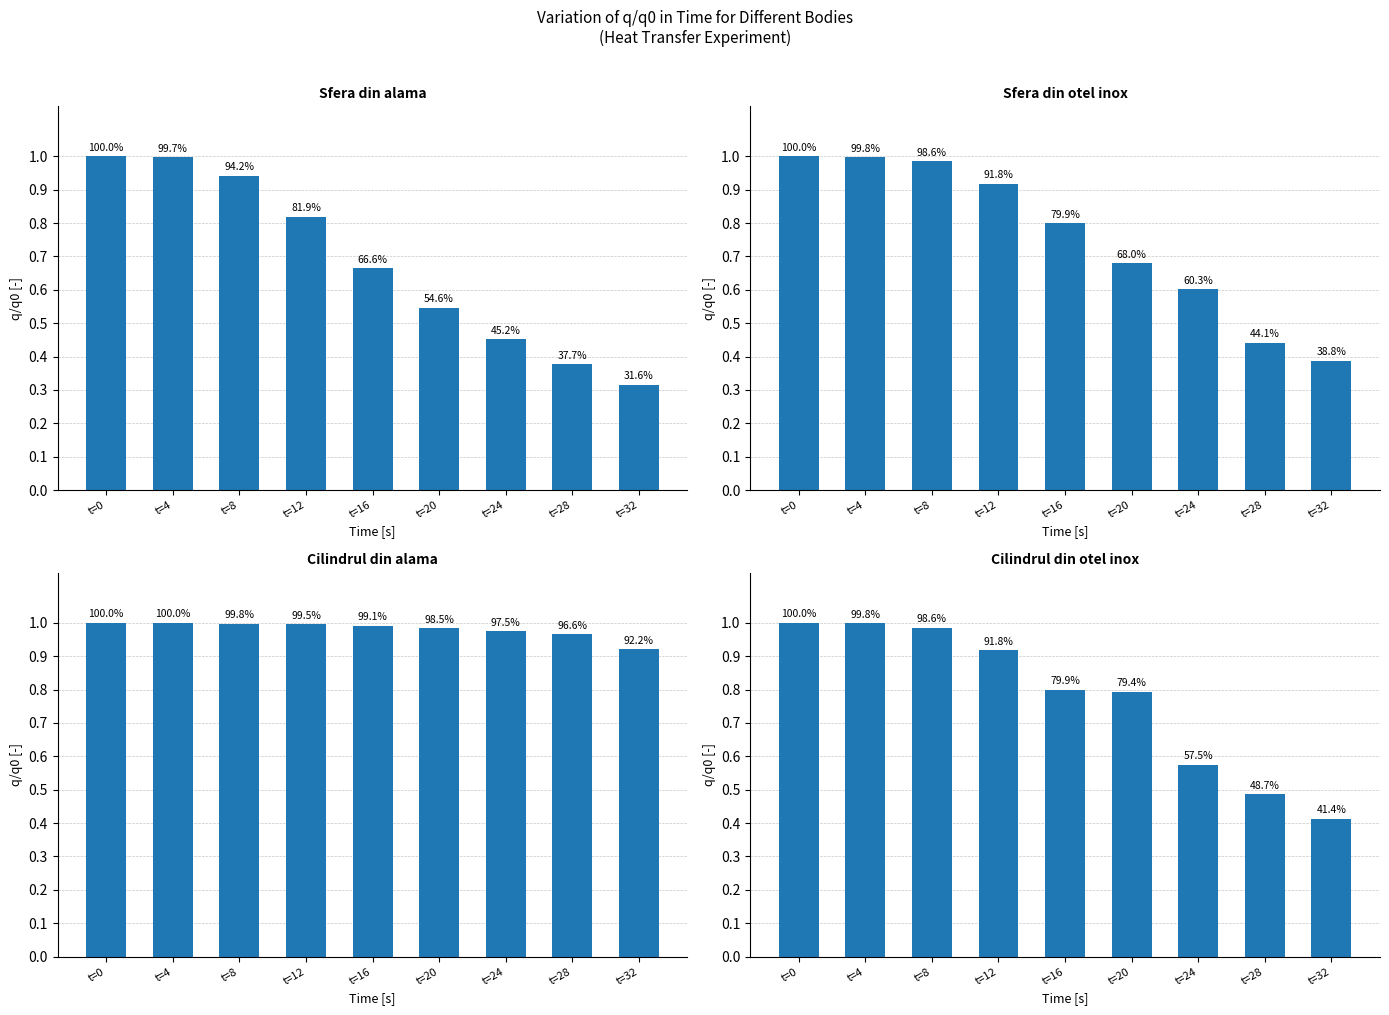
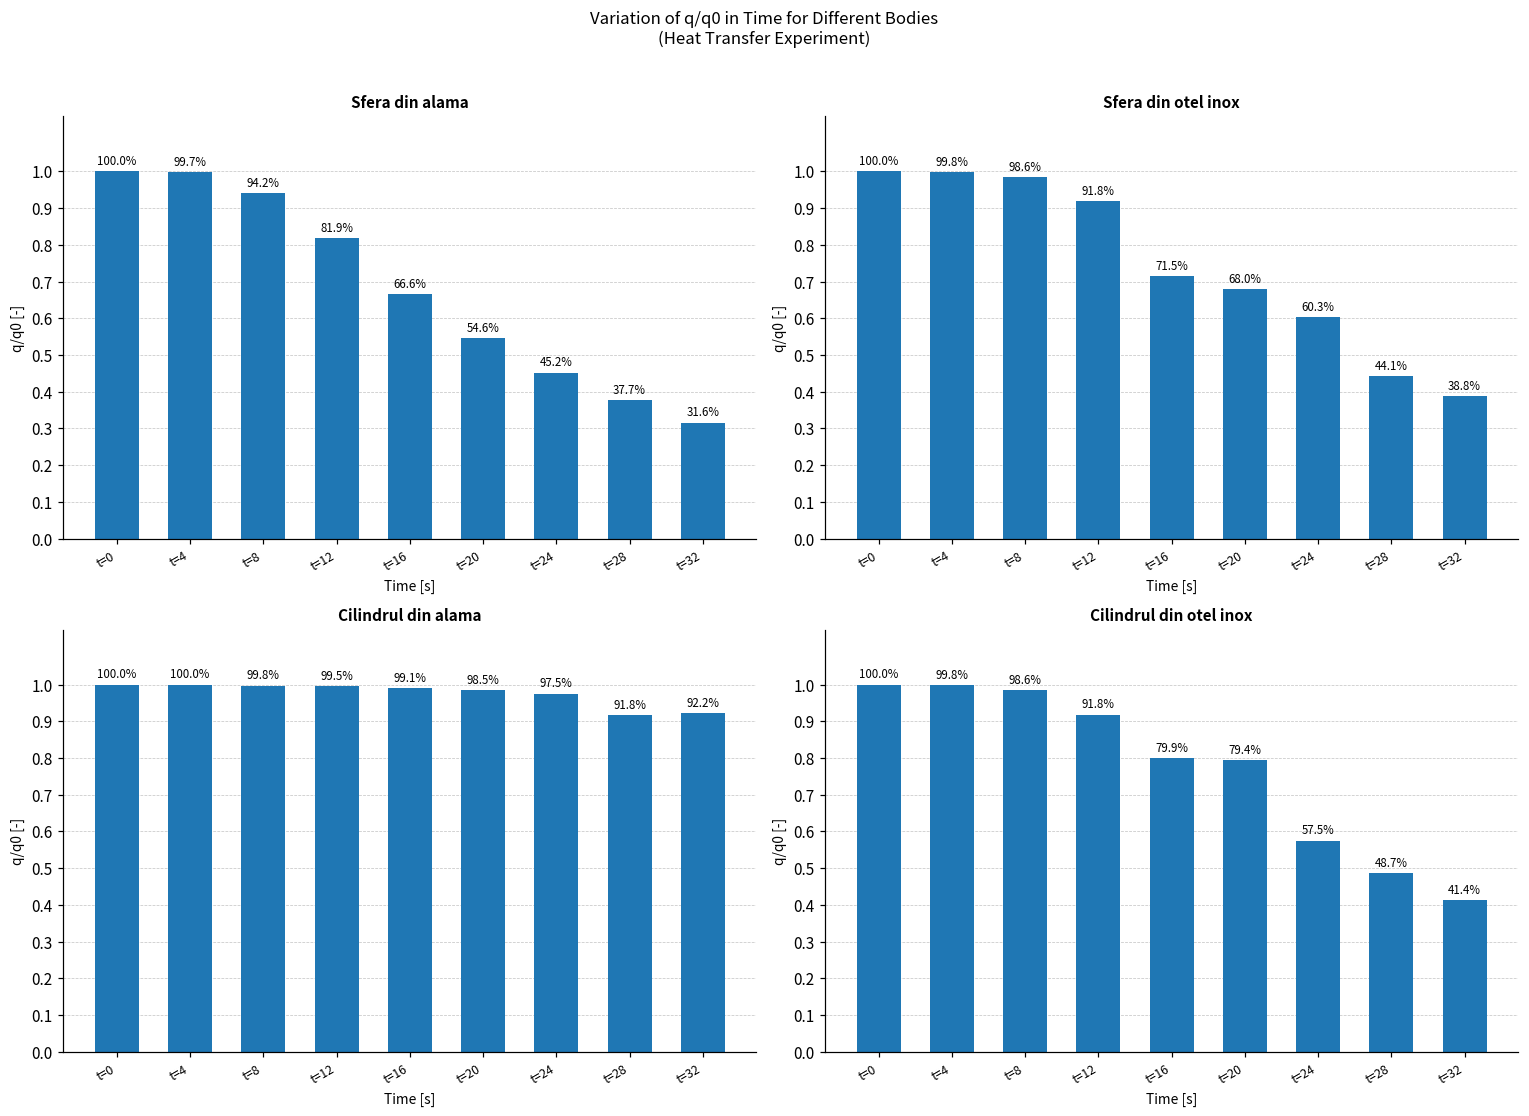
  {
    "Sfera din alama": {
      "t=0": "100.0%",
      "t=4": "99.7%",
      "t=8": "94.2%",
      "t=12": "81.9%",
      "t=16": "66.6%",
      "t=20": "54.6%",
      "t=24": "45.2%",
      "t=28": "37.7%",
      "t=32": "31.6%"
    },
    "Sfera din otel inox": {
      "t=0": "100.0%",
      "t=4": "99.8%",
      "t=8": "98.6%",
      "t=12": "91.8%",
-     "t=16": "79.9%",
+     "t=16": "71.5%",
      "t=20": "68.0%",
      "t=24": "60.3%",
      "t=28": "44.1%",
      "t=32": "38.8%"
    },
    "Cilindrul din alama": {
      "t=0": "100.0%",
      "t=4": "100.0%",
      "t=8": "99.8%",
      "t=12": "99.5%",
      "t=16": "99.1%",
      "t=20": "98.5%",
      "t=24": "97.5%",
-     "t=28": "96.6%",
+     "t=28": "91.8%",
      "t=32": "92.2%"
    },
    "Cilindrul din otel inox": {
      "t=0": "100.0%",
      "t=4": "99.8%",
      "t=8": "98.6%",
      "t=12": "91.8%",
      "t=16": "79.9%",
      "t=20": "79.4%",
      "t=24": "57.5%",
      "t=28": "48.7%",
      "t=32": "41.4%"
    }
  }
